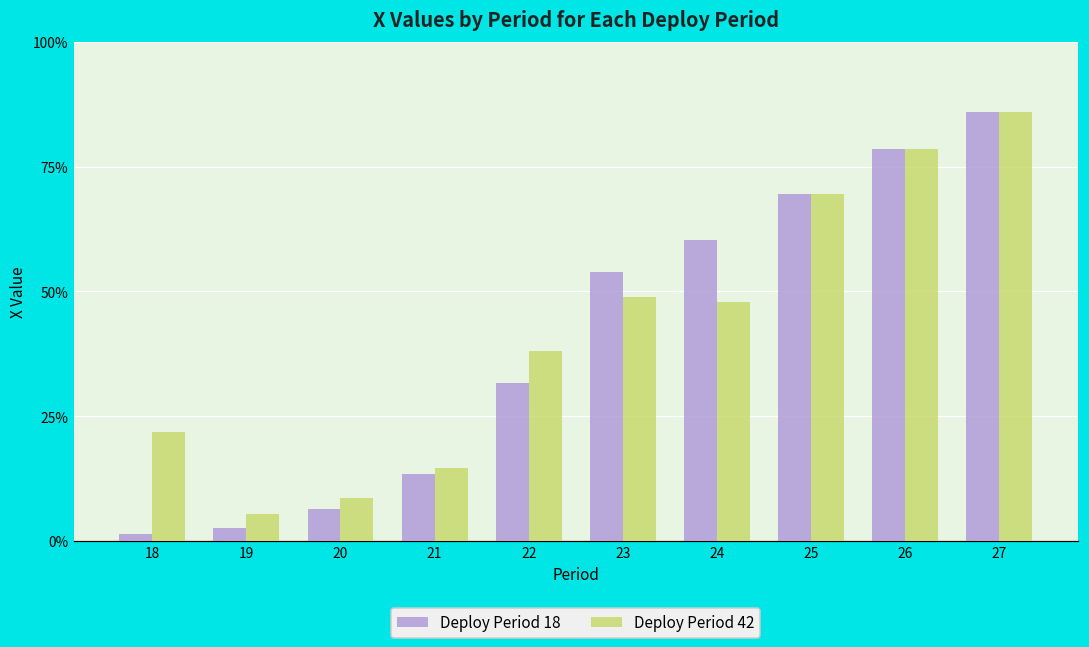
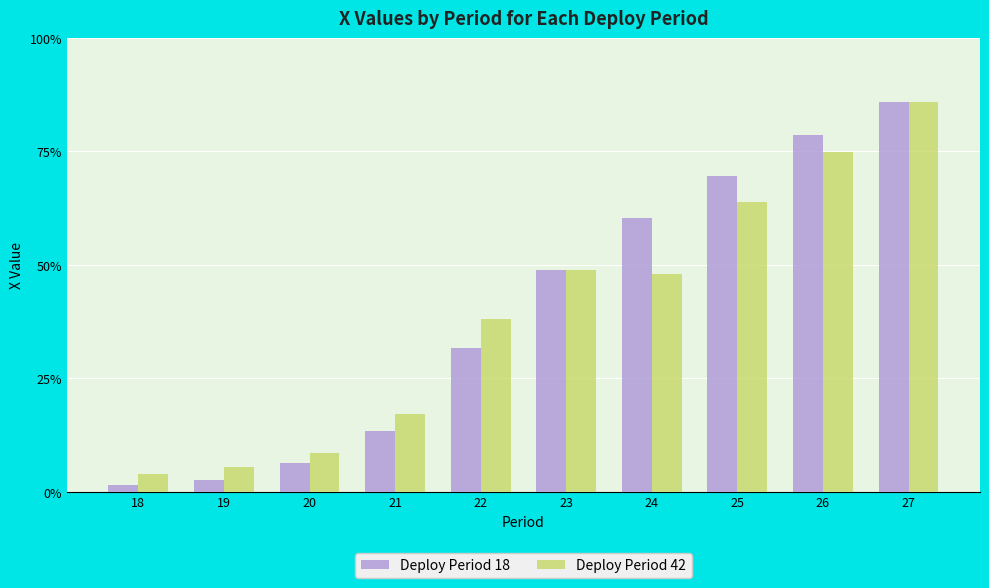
  {
    "Deploy Period 18": {
      "18": "1%",
      "19": "3%",
      "20": "6%",
      "21": "13%",
      "22": "32%",
-     "23": "54%",
+     "23": "49%",
      "24": "60%",
      "25": "70%",
      "26": "79%",
      "27": "86%"
    },
    "Deploy Period 42": {
-     "18": "22%",
+     "18": "4%",
      "19": "5%",
      "20": "9%",
-     "21": "15%",
+     "21": "17%",
      "22": "38%",
      "23": "49%",
      "24": "48%",
-     "25": "70%",
-     "26": "79%",
+     "25": "64%",
+     "26": "75%",
      "27": "86%"
    }
  }
